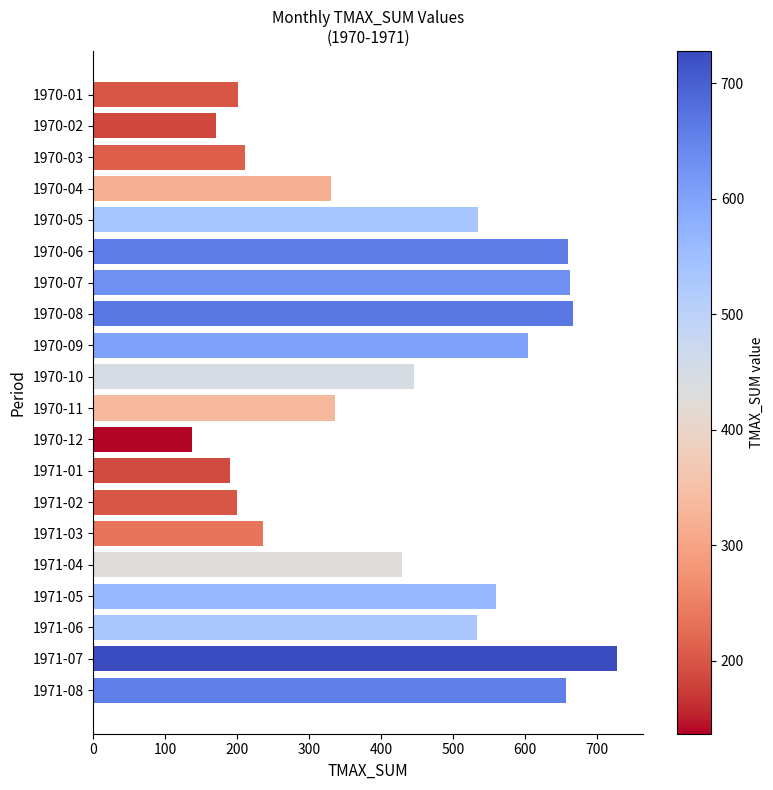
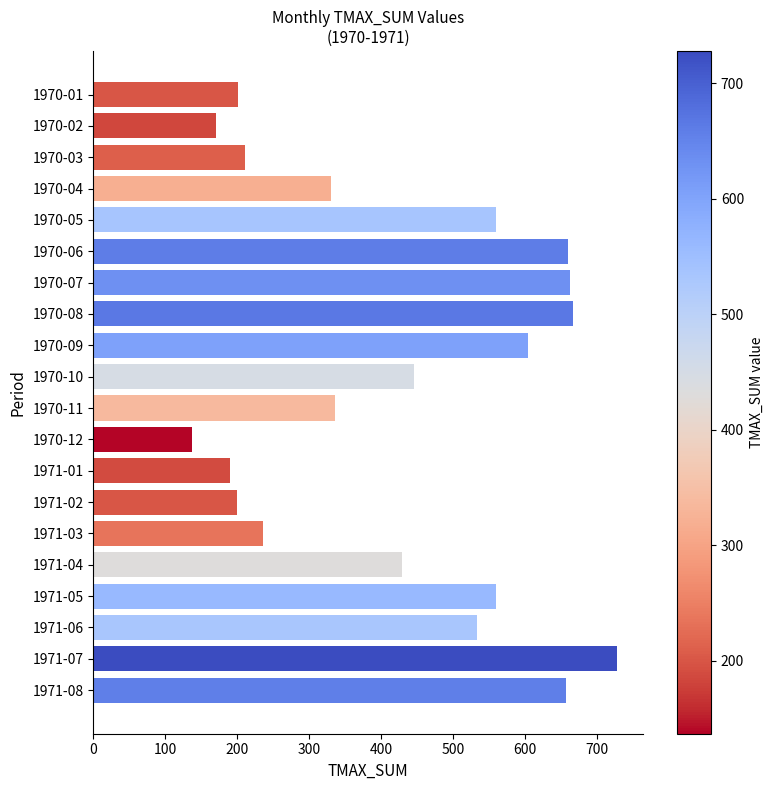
  {
    "1970-01": 200,
    "1970-02": 170,
    "1970-03": 210,
    "1970-04": 330,
-   "1970-05": 530,
+   "1970-05": 560,
    "1970-06": 660,
    "1970-07": 660,
    "1970-08": 670,
    "1970-09": 600,
    "1970-10": 450,
    "1970-11": 340,
    "1970-12": 140,
    "1971-01": 190,
    "1971-02": 200,
    "1971-03": 240,
    "1971-04": 430,
    "1971-05": 560,
    "1971-06": 530,
    "1971-07": 730,
    "1971-08": 660
  }
